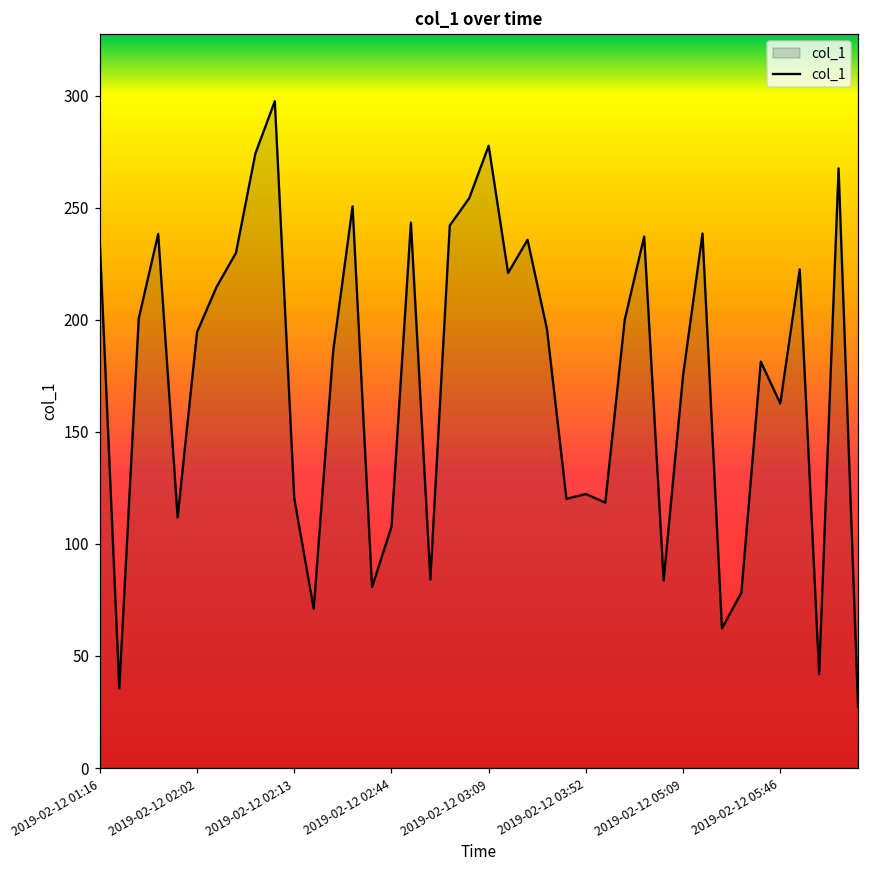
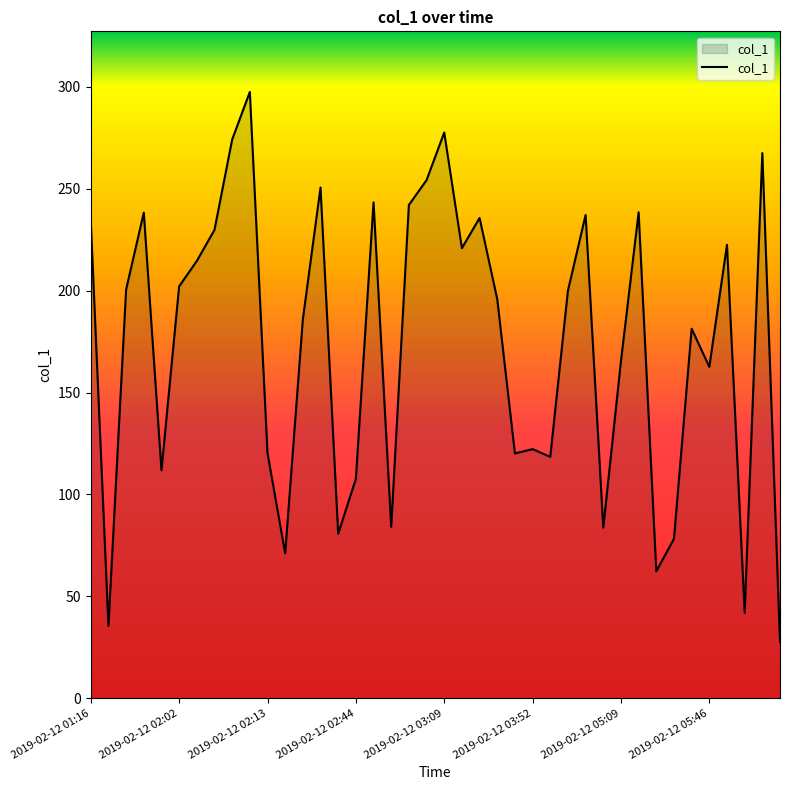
  {
    "2019-02-12 01:16": 234,
-   "2019-02-12 02:02": 195,
+   "2019-02-12 02:02": 202,
    "2019-02-12 02:13": 120,
    "2019-02-12 03:09": 278,
-   "2019-02-12 05:09": 175
+   "2019-02-12 05:09": 165
  }
